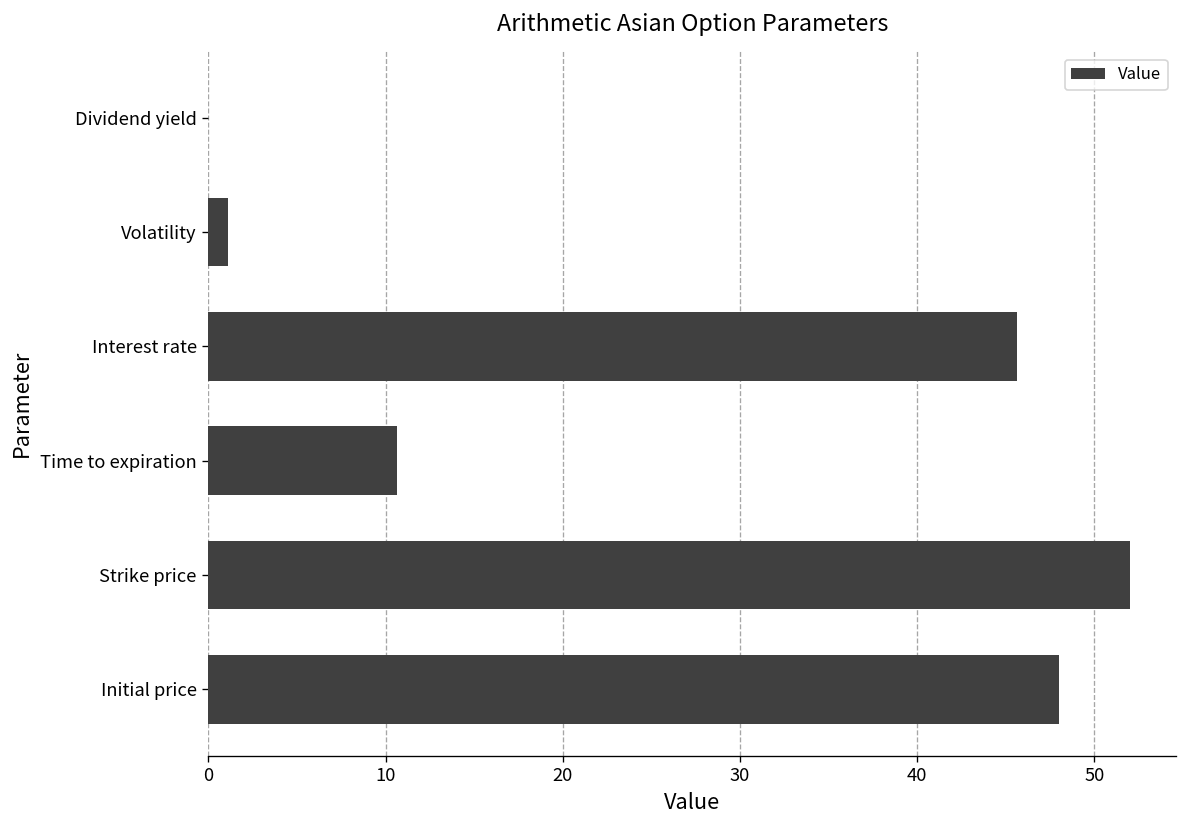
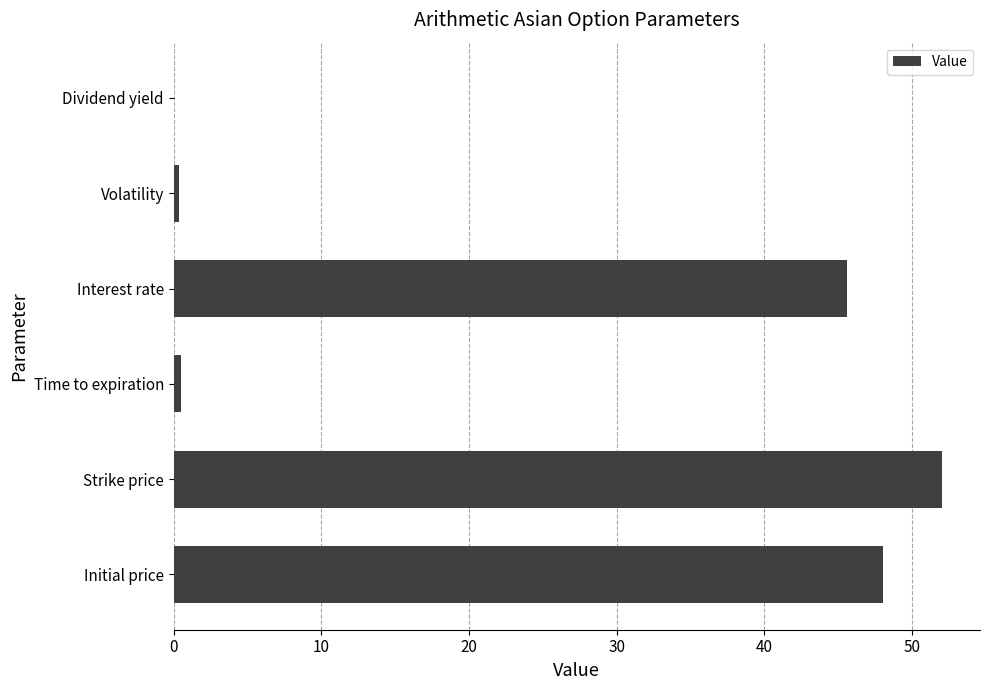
  {
    "Dividend yield": 0.0,
-   "Volatility": 1.1,
+   "Volatility": 0.4,
    "Interest rate": 45.6,
-   "Time to expiration": 10.7,
+   "Time to expiration": 0.5,
    "Strike price": 52.0,
    "Initial price": 48.0
  }
